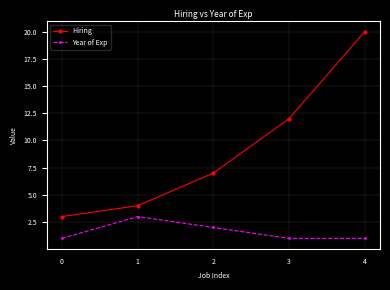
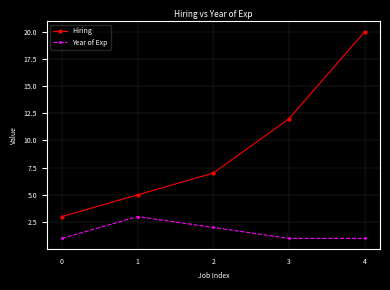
  {
    "Hiring": {
      "0": 3,
-     "1": 4,
+     "1": 5,
      "2": 7,
      "3": 12,
      "4": 20
    },
    "Year of Exp": {
      "0": 1,
      "1": 3,
      "2": 2,
      "3": 1,
      "4": 1
    }
  }
